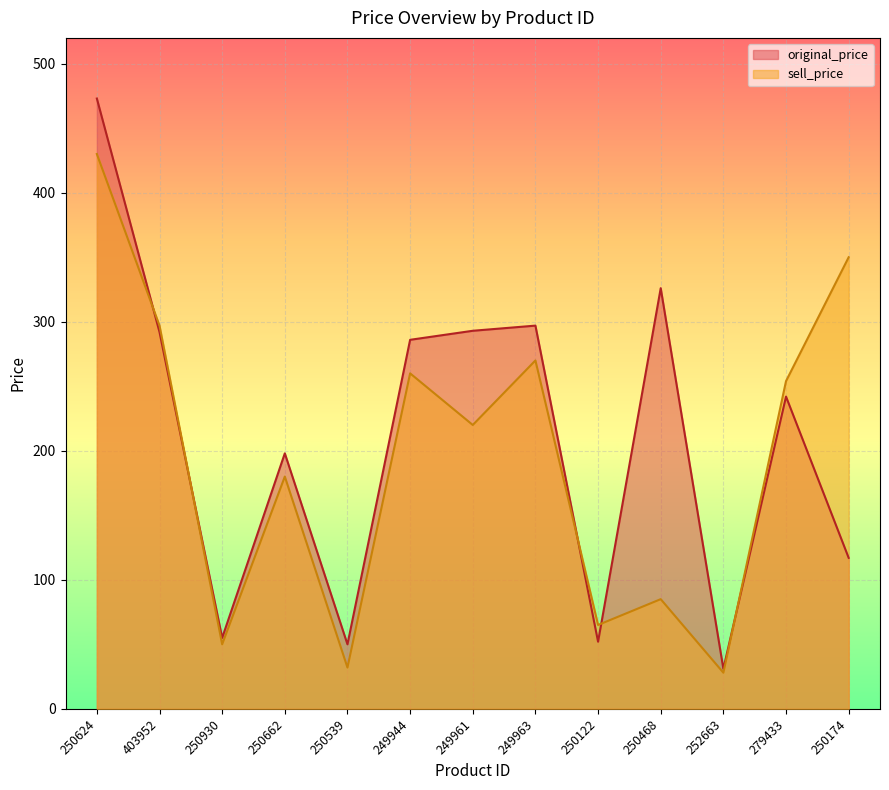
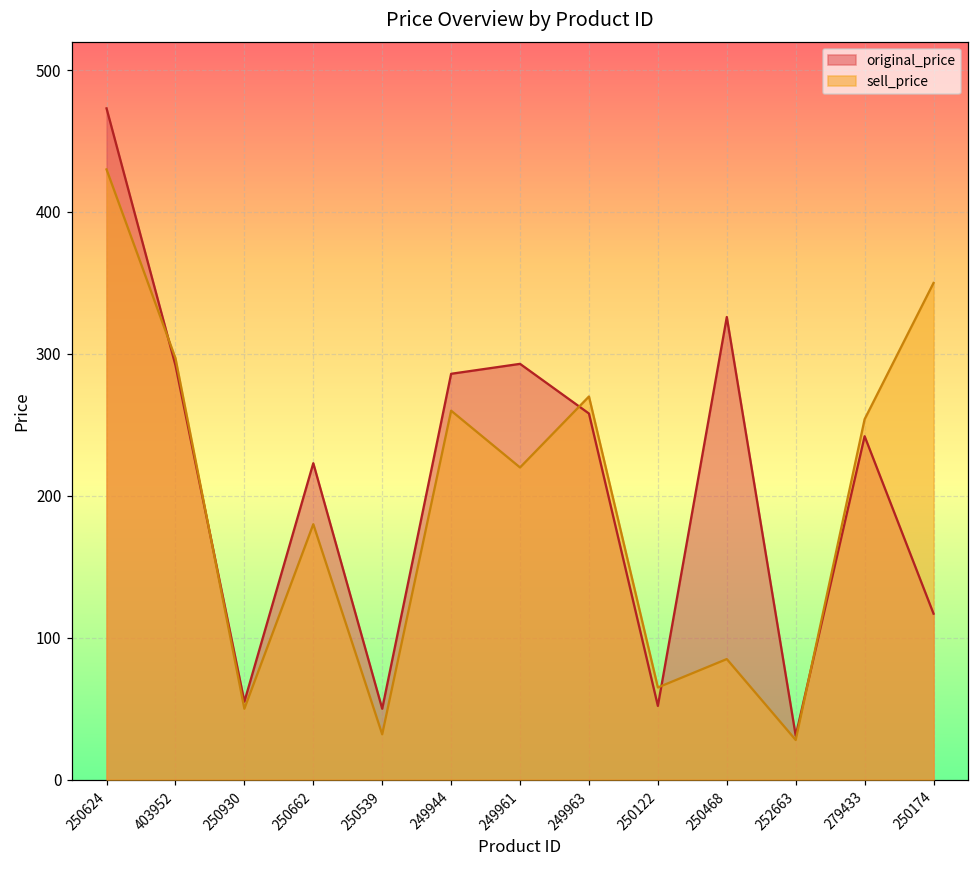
  {
    "original_price": {
      "250624": 473,
      "403952": 292,
      "250930": 55,
-     "250662": 198,
+     "250662": 223,
      "250539": 50,
      "249944": 286,
      "249961": 293,
-     "249963": 297,
+     "249963": 258,
      "250122": 52,
      "250468": 326,
      "252663": 31,
      "279433": 242,
      "250174": 117
    },
    "sell_price": {
      "250624": 430,
      "403952": 297,
      "250930": 50,
      "250662": 180,
      "250539": 32,
      "249944": 260,
      "249961": 220,
      "249963": 270,
      "250122": 65,
      "250468": 85,
      "252663": 28,
      "279433": 254,
      "250174": 350
    }
  }
